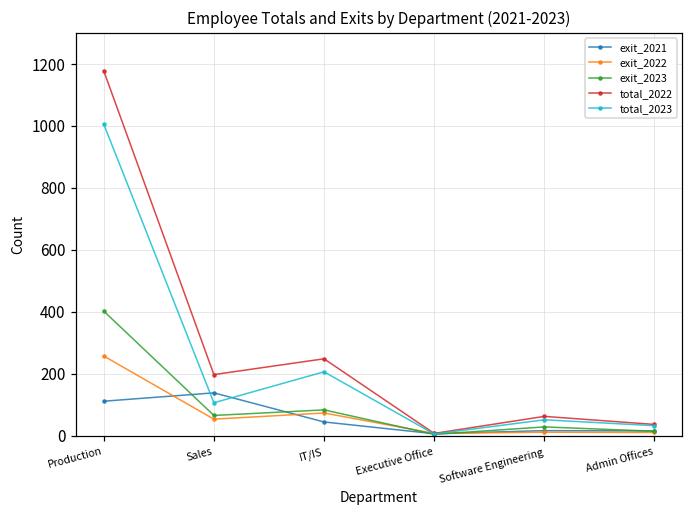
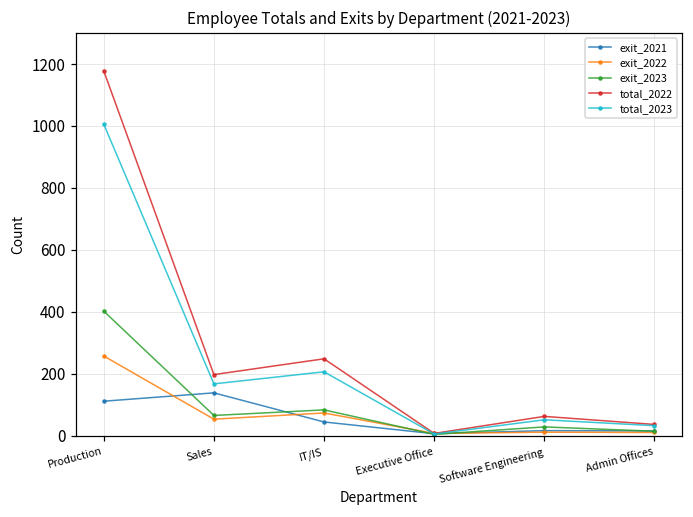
  {
    "exit_2021": {
      "Production": 110,
      "Sales": 140,
      "IT/IS": 40
    },
    "exit_2022": {
      "Production": 260,
      "Sales": 50,
      "IT/IS": 70
    },
    "exit_2023": {
      "Production": 400,
      "Sales": 70,
      "IT/IS": 80,
      "Software Engineering": 30
    },
    "total_2022": {
      "Production": 1180,
      "Sales": 200,
      "IT/IS": 250,
      "Software Engineering": 60
    },
    "total_2023": {
      "Production": 1010,
-     "Sales": 110,
+     "Sales": 170,
      "IT/IS": 210,
      "Software Engineering": 50
    }
  }
